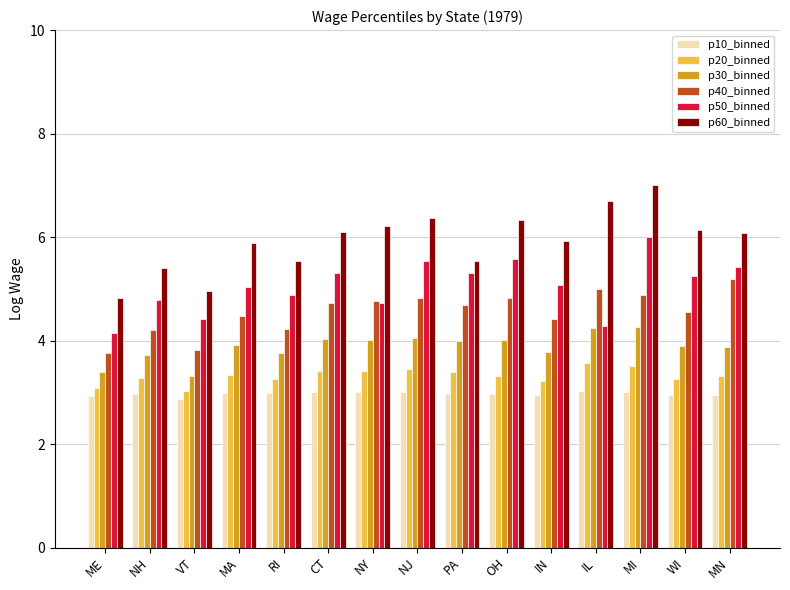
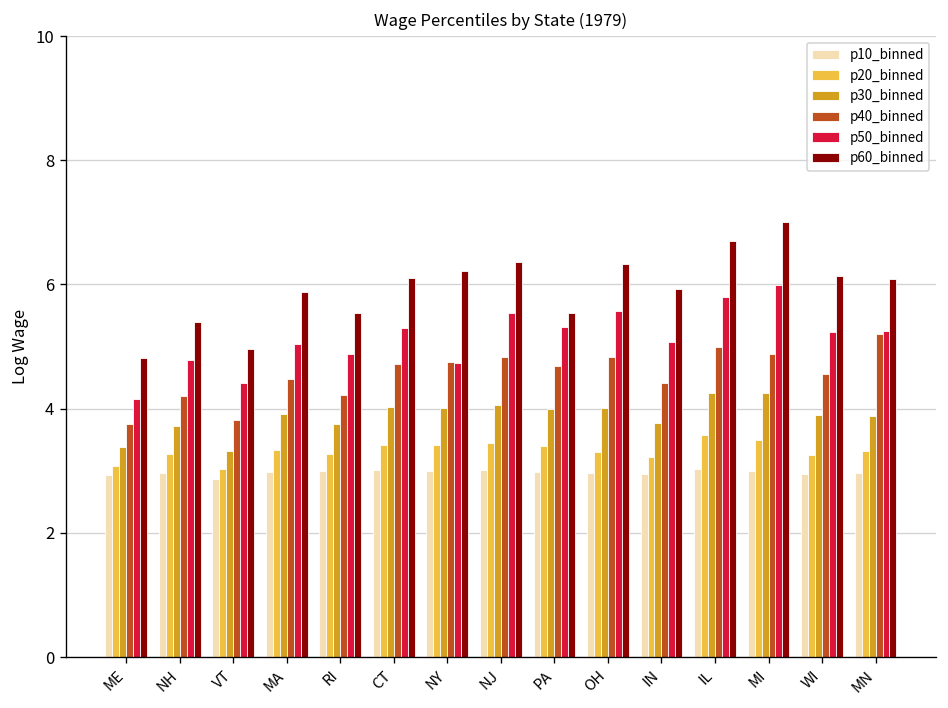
  {
    "p10_binned": {
      "ME": 2.9,
      "NH": 3.0,
      "VT": 2.9,
      "MA": 3.0,
      "RI": 3.0,
      "CT": 3.0,
      "NY": 3.0,
      "NJ": 3.0,
      "PA": 3.0,
      "OH": 3.0,
      "IN": 3.0,
      "IL": 3.0,
      "MI": 3.0,
      "WI": 3.0,
      "MN": 3.0
    },
    "p40_binned": {
      "ME": 3.8,
      "NH": 4.2,
      "VT": 3.8,
      "MA": 4.5,
      "RI": 4.2,
      "CT": 4.7,
      "NY": 4.8,
      "NJ": 4.8,
      "PA": 4.7,
      "OH": 4.8,
      "IN": 4.4,
      "IL": 5.0,
      "MI": 4.9,
      "WI": 4.6,
      "MN": 5.2
    },
    "p50_binned": {
      "ME": 4.2,
      "NH": 4.8,
      "VT": 4.4,
      "MA": 5.0,
      "RI": 4.9,
      "CT": 5.3,
      "NY": 4.7,
      "NJ": 5.5,
      "PA": 5.3,
      "OH": 5.6,
      "IN": 5.1,
-     "IL": 4.3,
+     "IL": 5.8,
      "MI": 6.0,
      "WI": 5.2,
-     "MN": 5.4
+     "MN": 5.3
    },
    "p60_binned": {
      "ME": 4.8,
      "NH": 5.4,
      "VT": 5.0,
      "MA": 5.9,
      "RI": 5.5,
      "CT": 6.1,
      "NY": 6.2,
      "NJ": 6.4,
      "PA": 5.5,
      "OH": 6.3,
      "IN": 5.9,
      "IL": 6.7,
      "MI": 7.0,
      "WI": 6.1,
      "MN": 6.1
    }
  }
